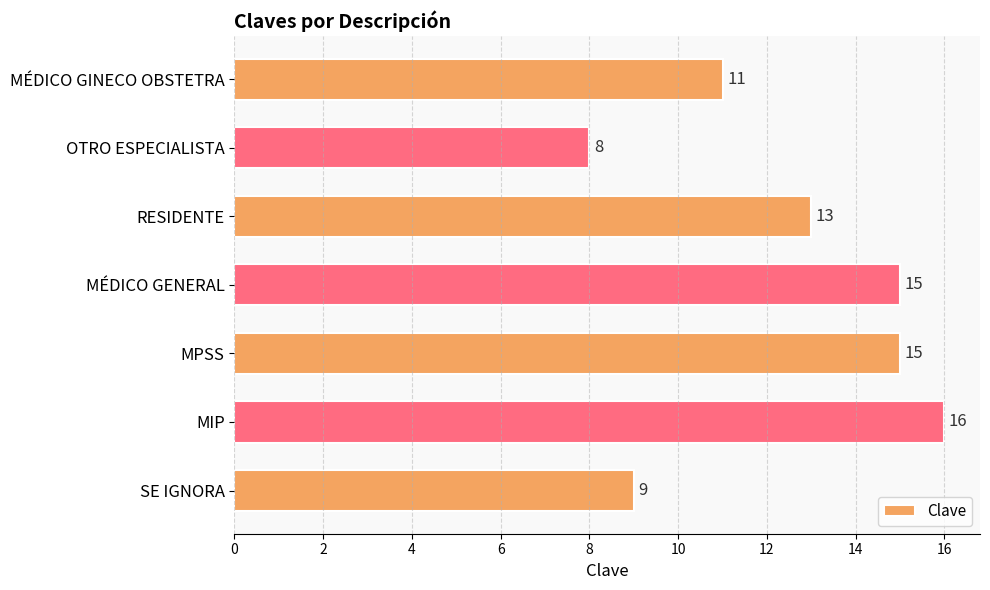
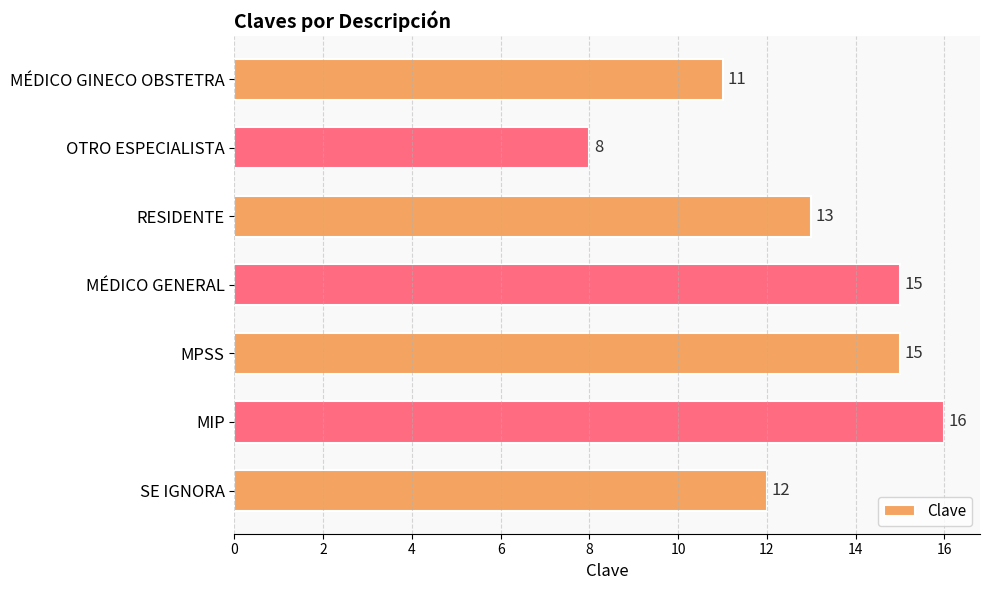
  {
    "MÉDICO GINECO OBSTETRA": 11,
    "OTRO ESPECIALISTA": 8,
    "RESIDENTE": 13,
    "MÉDICO GENERAL": 15,
    "MPSS": 15,
    "MIP": 16,
-   "SE IGNORA": 9
+   "SE IGNORA": 12
  }
